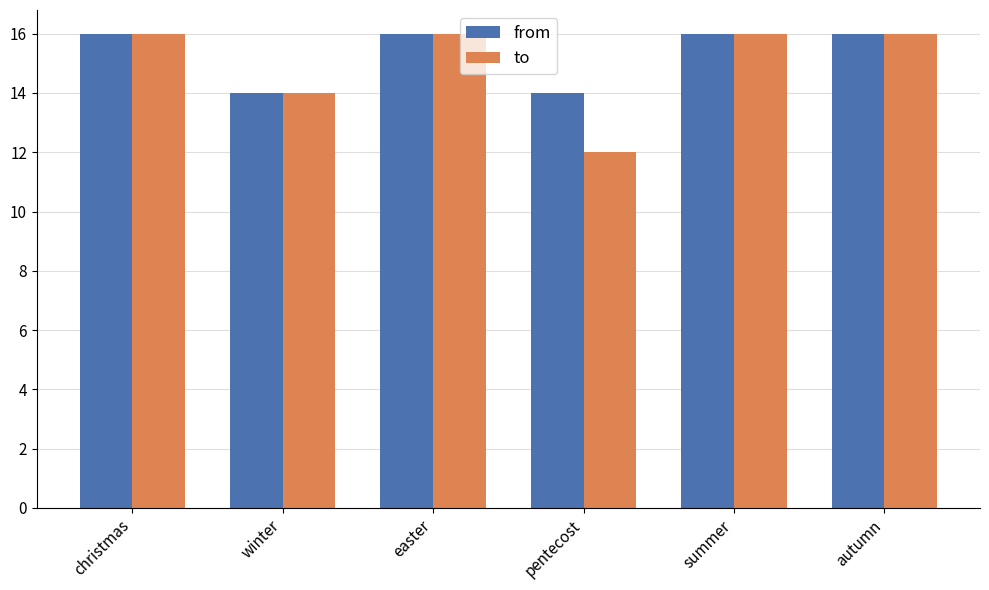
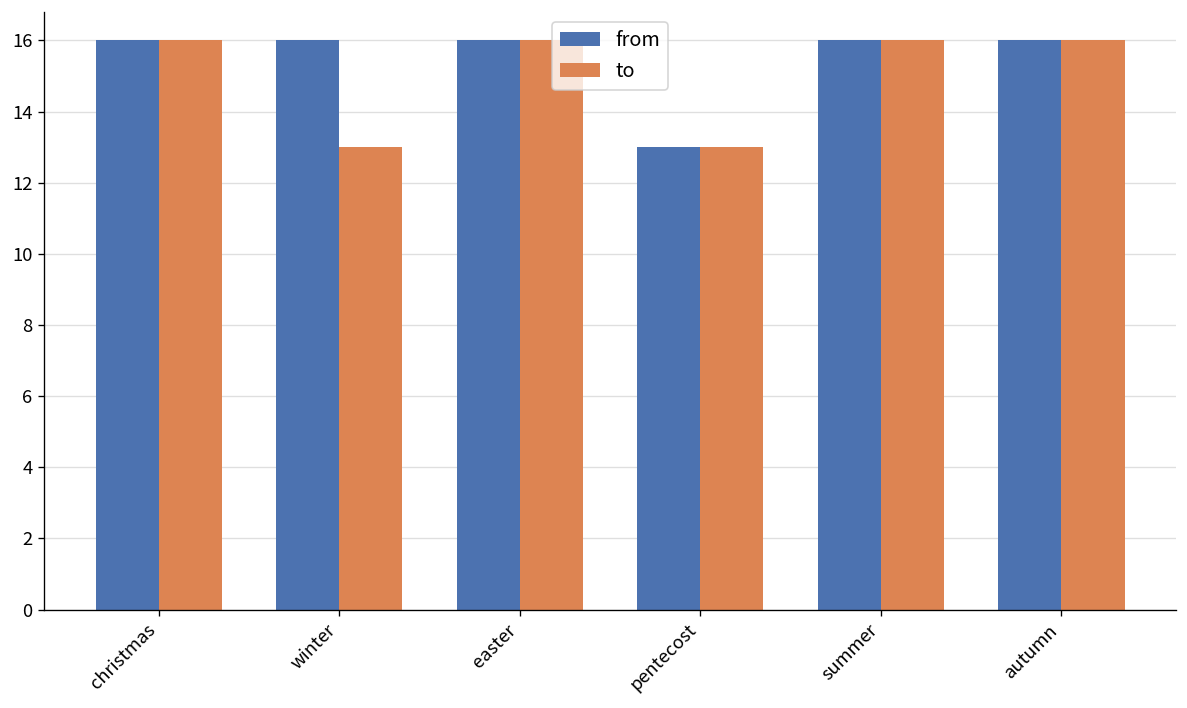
  {
    "from": {
      "christmas": 16,
-     "winter": 14,
+     "winter": 16,
      "easter": 16,
-     "pentecost": 14,
+     "pentecost": 13,
      "summer": 16,
      "autumn": 16
    },
    "to": {
      "christmas": 16,
-     "winter": 14,
+     "winter": 13,
      "easter": 16,
-     "pentecost": 12,
+     "pentecost": 13,
      "summer": 16,
      "autumn": 16
    }
  }
